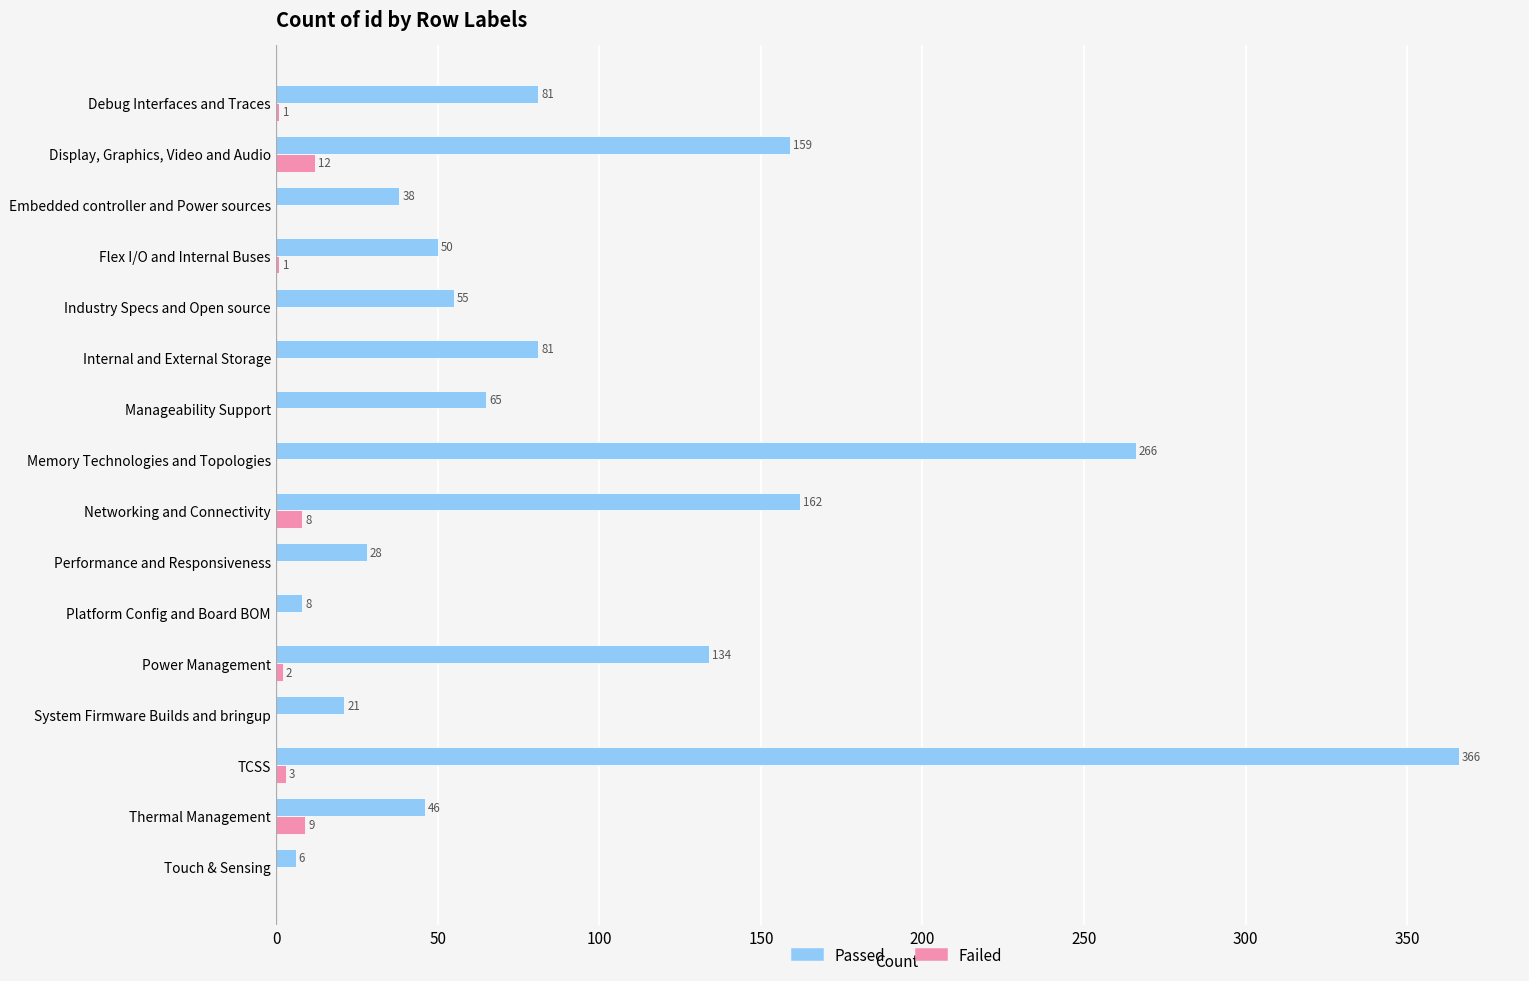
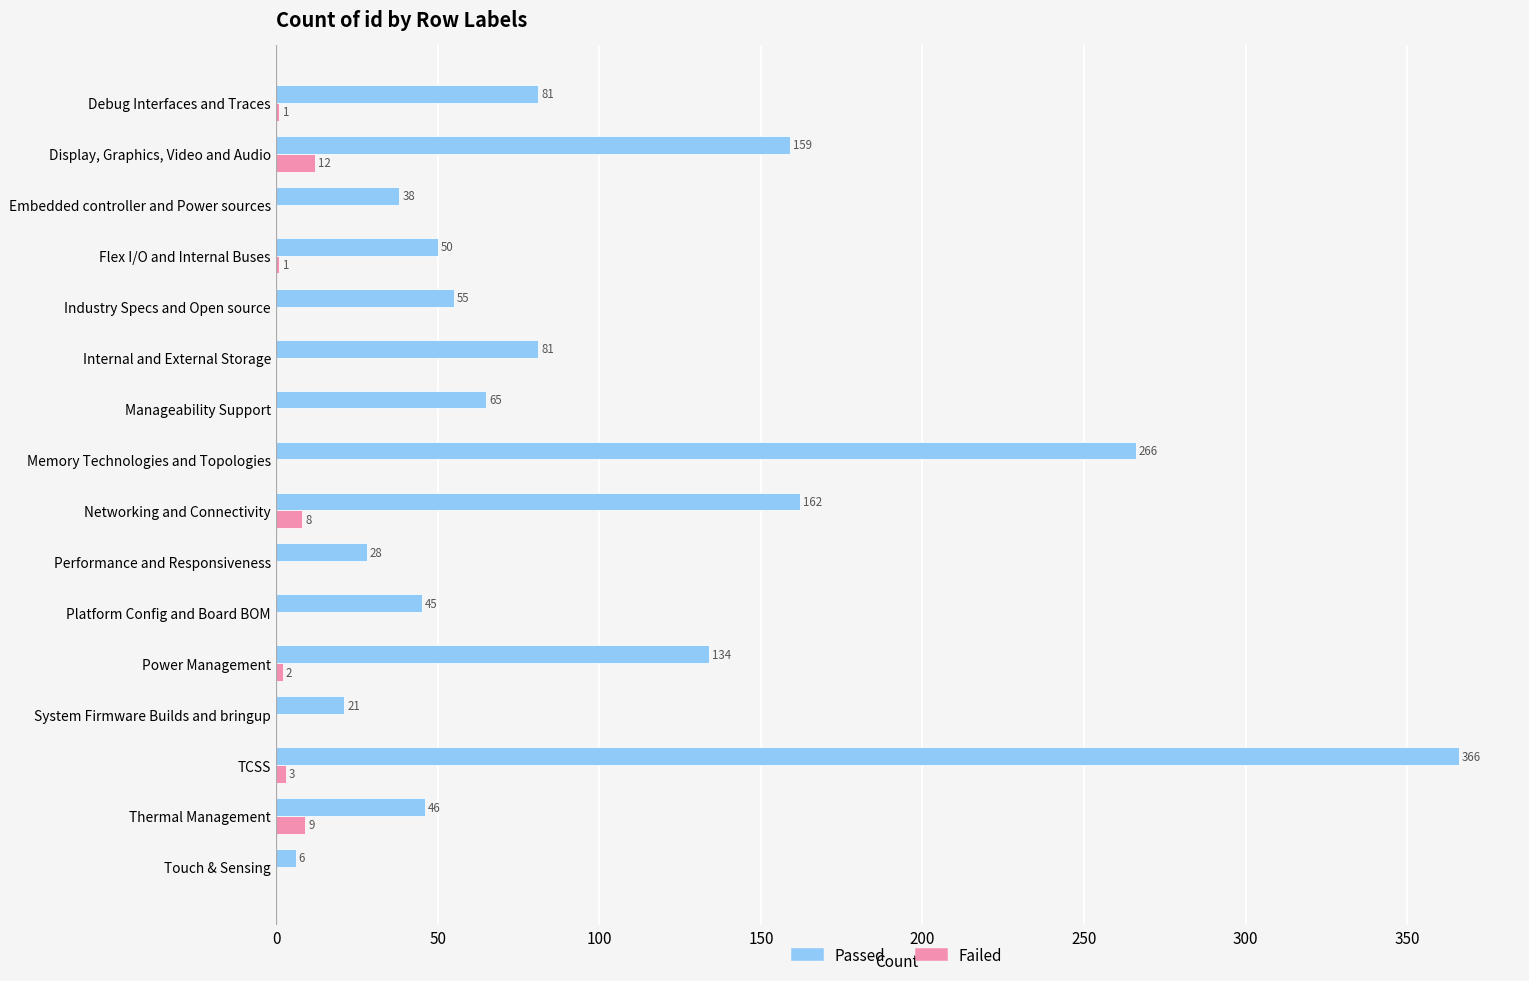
  {
    "Failed": {
      "Debug Interfaces and Traces": 1,
      "Display, Graphics, Video and Audio": 12,
      "Flex I/O and Internal Buses": 1,
      "Networking and Connectivity": 8,
      "Power Management": 2,
      "TCSS": 3,
      "Thermal Management": 9
    },
    "Passed": {
      "Debug Interfaces and Traces": 81,
      "Display, Graphics, Video and Audio": 159,
      "Embedded controller and Power sources": 38,
      "Flex I/O and Internal Buses": 50,
      "Industry Specs and Open source": 55,
      "Internal and External Storage": 81,
      "Manageability Support": 65,
      "Memory Technologies and Topologies": 266,
      "Networking and Connectivity": 162,
      "Performance and Responsiveness": 28,
-     "Platform Config and Board BOM": 8,
+     "Platform Config and Board BOM": 45,
      "Power Management": 134,
      "System Firmware Builds and bringup": 21,
      "TCSS": 366,
      "Thermal Management": 46,
      "Touch & Sensing": 6
    }
  }
